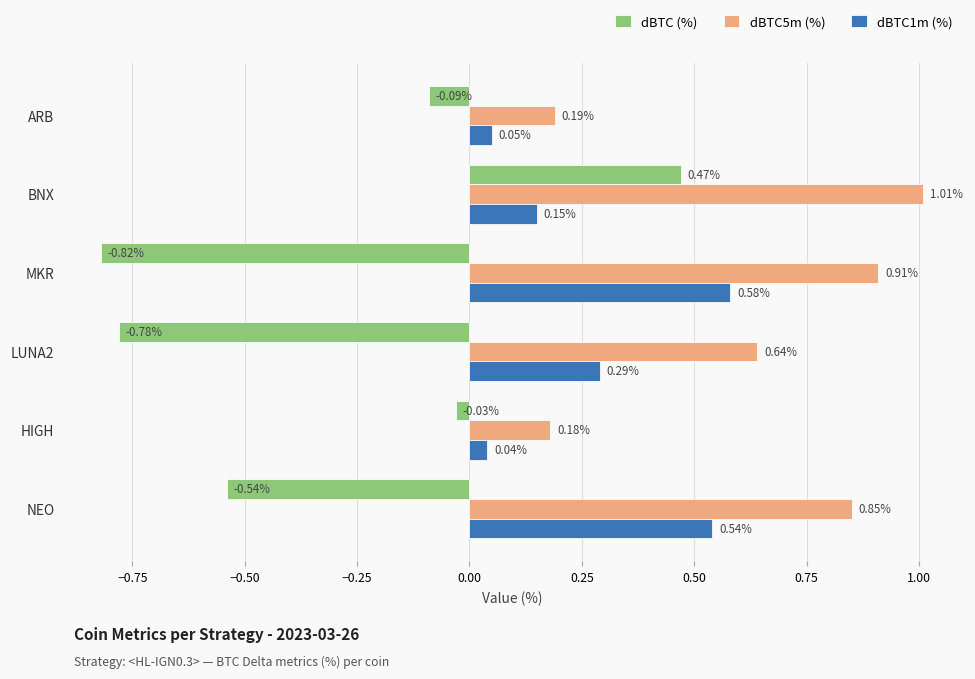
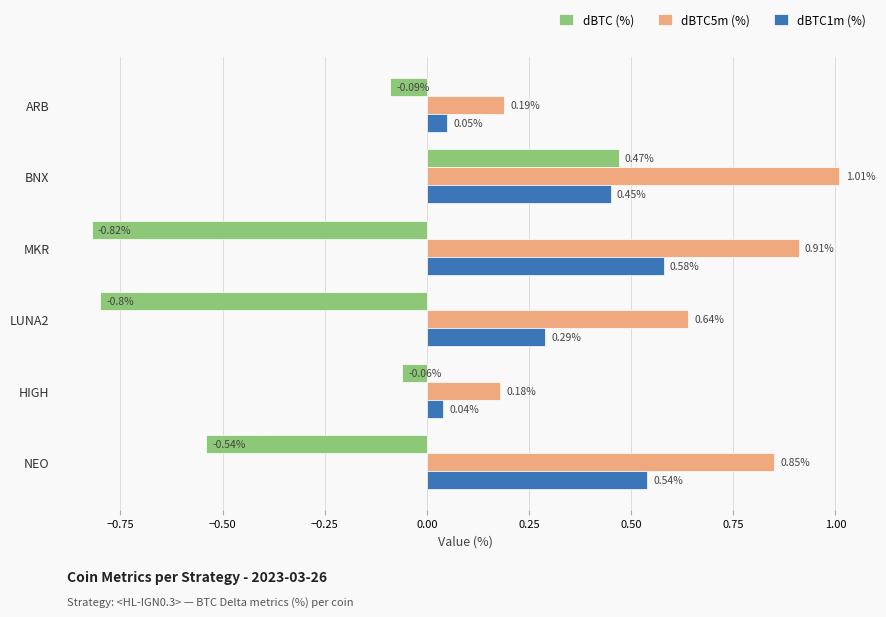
  {
    "dBTC (%)": {
      "ARB": "-0.09%",
      "BNX": "0.47%",
      "MKR": "-0.82%",
-     "LUNA2": "-0.78%",
-     "HIGH": "-0.03%",
+     "LUNA2": "-0.8%",
+     "HIGH": "-0.06%",
      "NEO": "-0.54%"
    },
    "dBTC5m (%)": {
      "ARB": "0.19%",
      "BNX": "1.01%",
      "MKR": "0.91%",
      "LUNA2": "0.64%",
      "HIGH": "0.18%",
      "NEO": "0.85%"
    },
    "dBTC1m (%)": {
      "ARB": "0.05%",
-     "BNX": "0.15%",
+     "BNX": "0.45%",
      "MKR": "0.58%",
      "LUNA2": "0.29%",
      "HIGH": "0.04%",
      "NEO": "0.54%"
    }
  }
